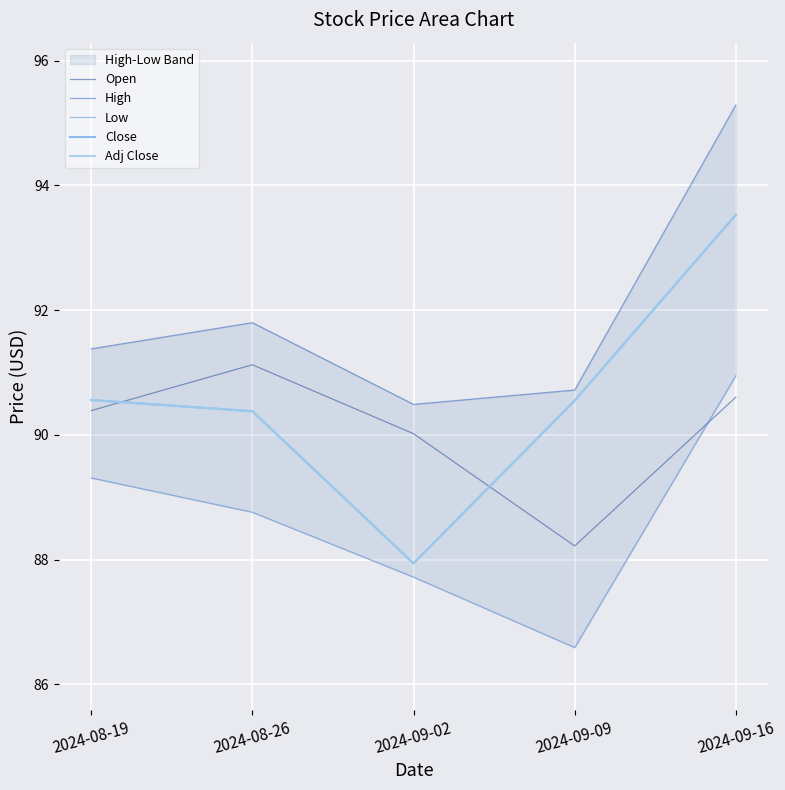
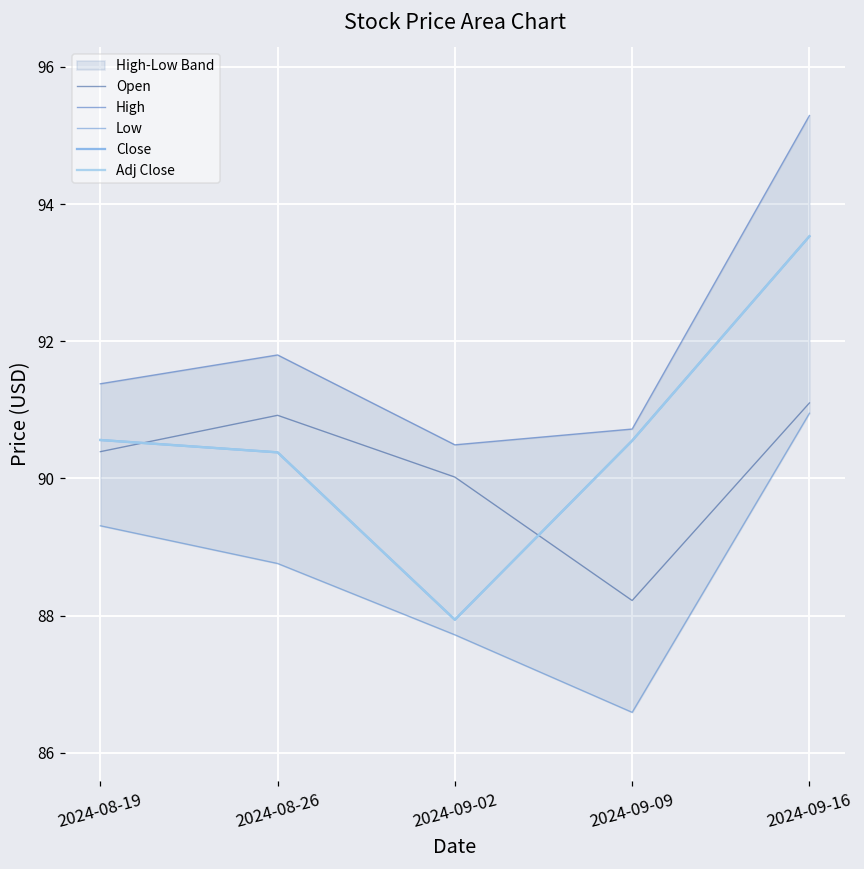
  {
    "Open": {
      "2024-08-19": 90.4,
-     "2024-08-26": 91.1,
+     "2024-08-26": 90.9,
      "2024-09-02": 90.0,
      "2024-09-09": 88.2,
-     "2024-09-16": 90.6
+     "2024-09-16": 91.1
    }
  }
